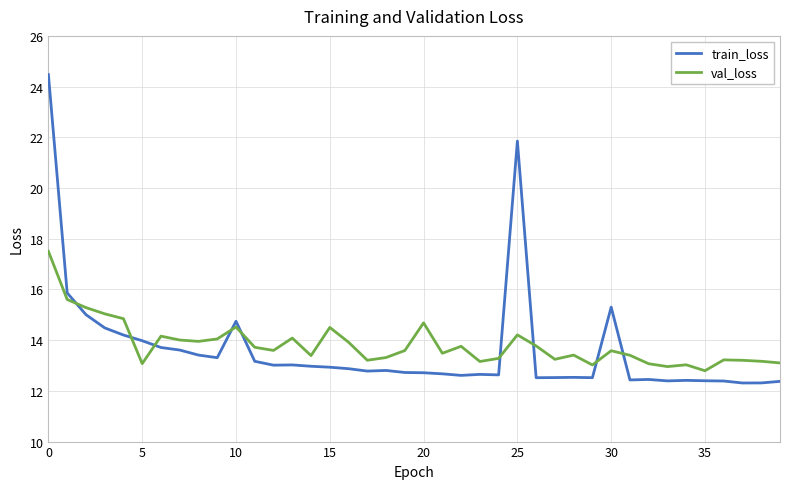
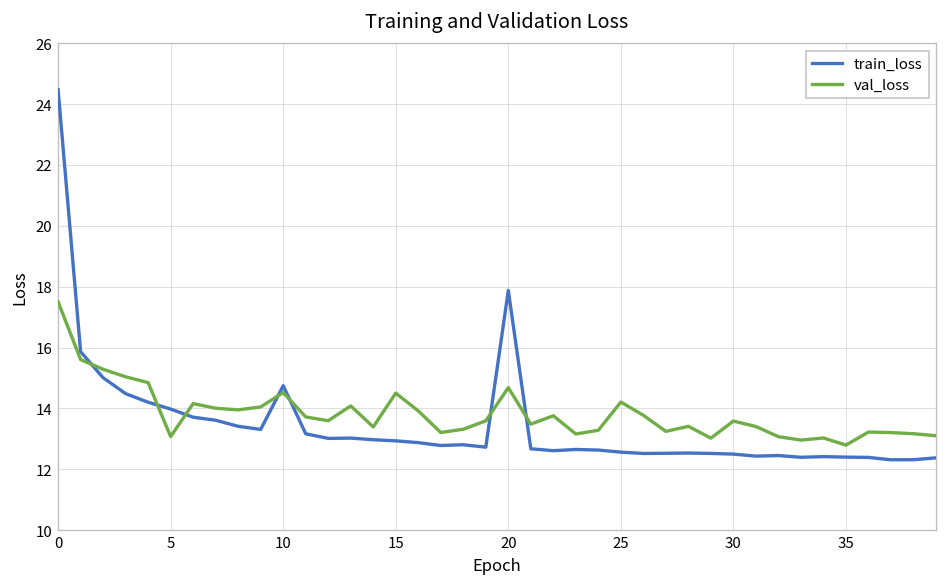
  {
    "train_loss": {
      "0": 24.5,
      "5": 14.0,
      "10": 14.7,
      "15": 12.9,
-     "20": 12.7,
-     "25": 21.9,
-     "30": 15.3,
+     "20": 17.9,
+     "25": 12.6,
+     "30": 12.5,
      "35": 12.4
    },
    "val_loss": {
      "0": 17.5,
      "5": 13.1,
      "10": 14.5,
      "15": 14.5,
      "20": 14.7,
      "25": 14.2,
      "30": 13.6,
      "35": 12.8
    }
  }
